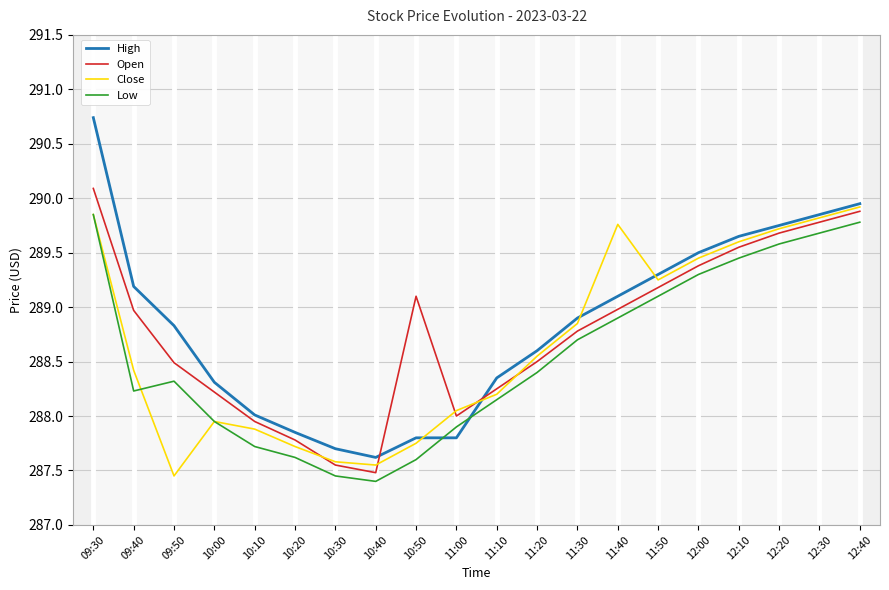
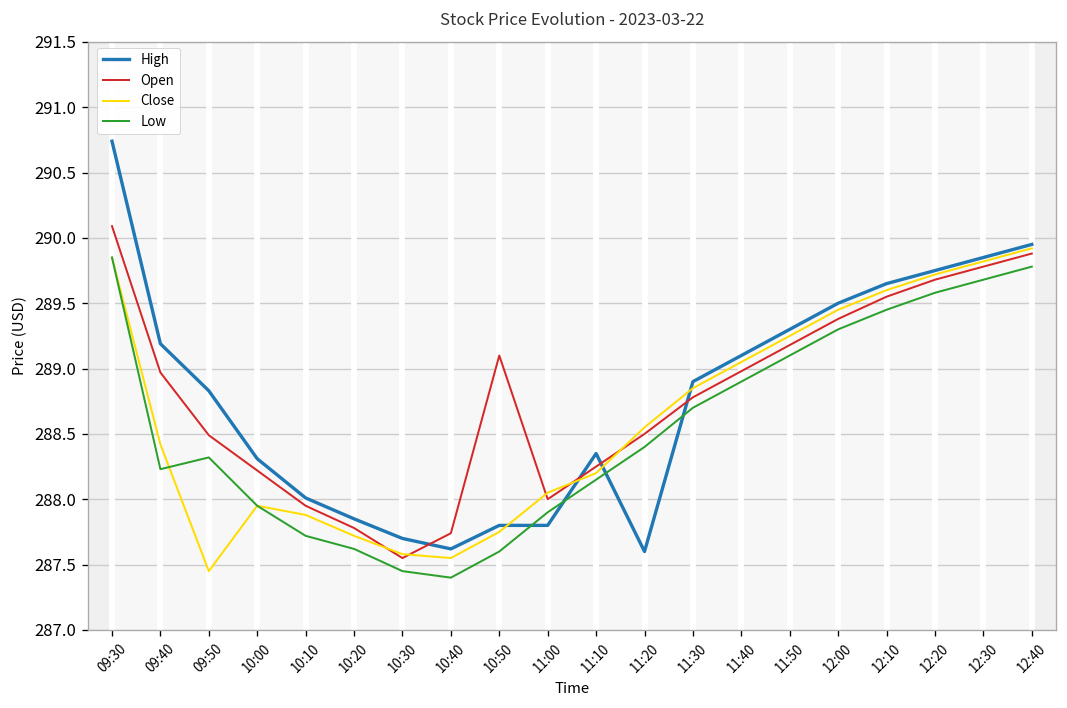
  {
    "High": {
      "09:30": 290.74,
      "09:40": 289.2,
      "09:50": 288.83,
      "10:00": 288.3,
      "10:10": 288.0,
      "10:20": 287.85,
      "10:30": 287.7,
      "10:40": 287.6,
      "10:50": 287.8,
      "11:00": 287.8,
      "11:10": 288.35,
-     "11:20": 288.6,
+     "11:20": 287.6,
      "11:30": 288.9,
      "11:40": 289.1,
      "11:50": 289.3,
      "12:00": 289.5,
      "12:10": 289.65,
      "12:20": 289.75,
      "12:30": 289.85,
      "12:40": 289.95
    },
    "Open": {
      "09:30": 290.09,
      "09:40": 288.97,
      "09:50": 288.49,
      "10:00": 288.22,
      "10:10": 287.95,
      "10:20": 287.78,
      "10:30": 287.55,
-     "10:40": 287.48,
+     "10:40": 287.74,
      "10:50": 289.10,
      "11:00": 288.00,
      "11:10": 288.25,
      "11:20": 288.50,
      "11:30": 288.78,
      "11:40": 288.98,
      "11:50": 289.18,
      "12:00": 289.38,
      "12:10": 289.55,
      "12:20": 289.68,
      "12:30": 289.78,
      "12:40": 289.88
    },
    "Close": {
      "09:40": 288.42,
      "09:50": 287.45,
      "10:10": 287.88,
      "10:20": 287.72,
      "10:30": 287.58,
      "10:40": 287.55,
      "10:50": 287.75,
      "11:00": 288.05,
      "11:10": 288.20,
      "11:20": 288.55,
      "11:30": 288.85,
-     "11:40": 289.76,
+     "11:40": 289.05,
      "11:50": 289.25,
      "12:00": 289.45,
      "12:10": 289.60,
      "12:20": 289.72,
      "12:30": 289.82,
      "12:40": 289.92
    },
    "Low": {
      "09:40": 288.23,
      "09:50": 288.32,
      "10:10": 287.72,
      "10:20": 287.62,
      "10:30": 287.45,
      "10:40": 287.40,
      "10:50": 287.60,
      "11:00": 287.90,
      "11:10": 288.15,
      "11:20": 288.40,
      "11:30": 288.70,
      "11:40": 288.90,
      "11:50": 289.10,
      "12:00": 289.30,
      "12:10": 289.45,
      "12:20": 289.58,
      "12:30": 289.68,
      "12:40": 289.78
    }
  }
